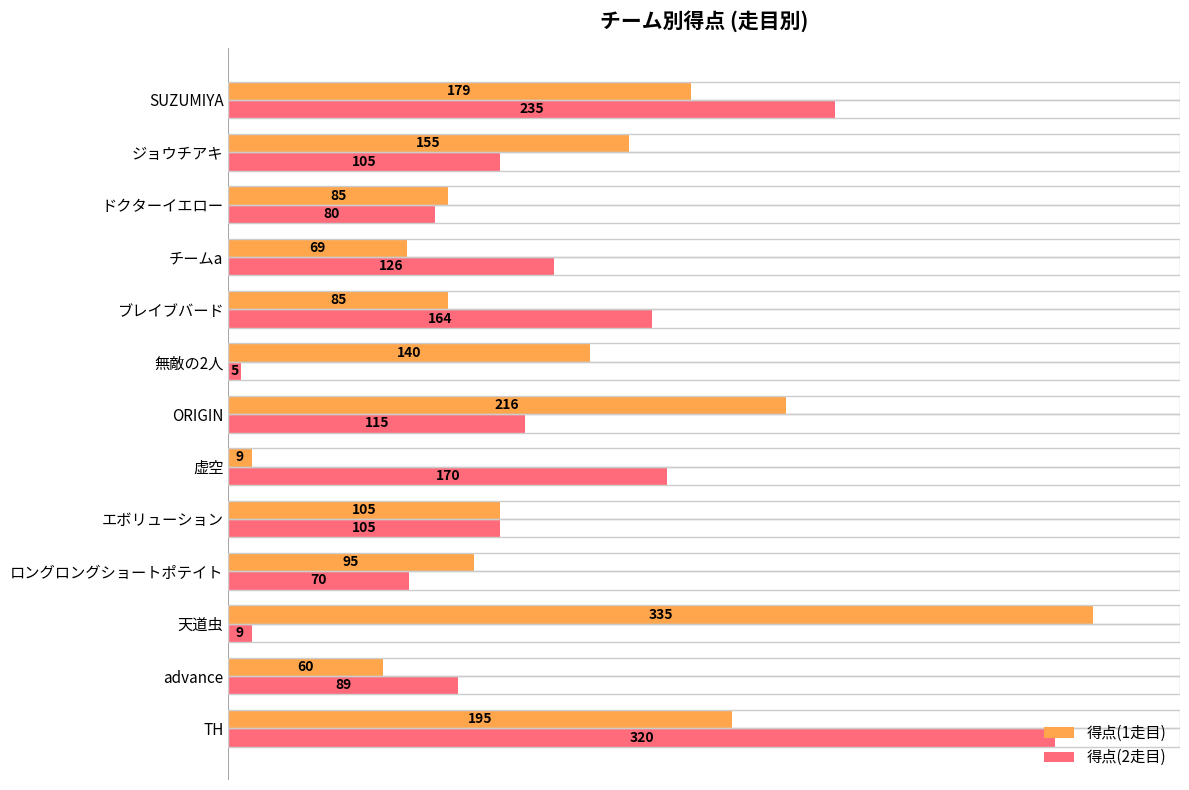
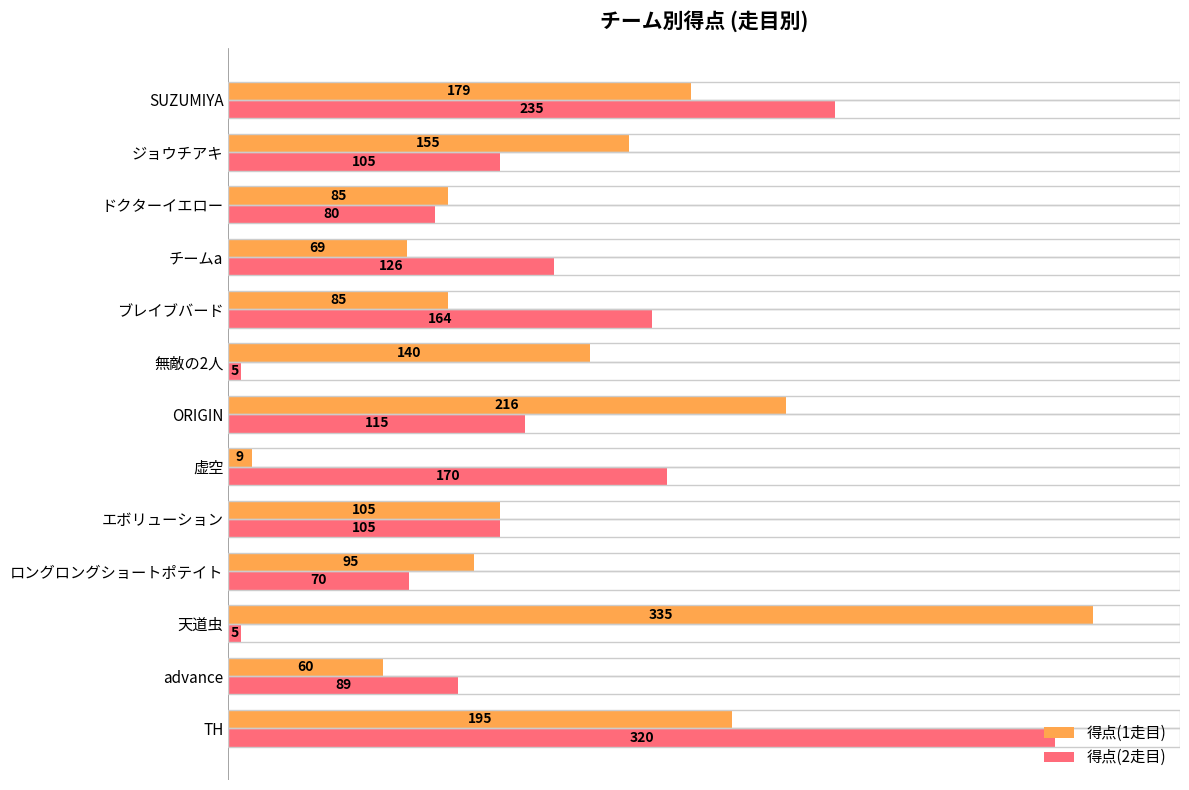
  {
    "得点(1走目)": {
      "SUZUMIYA": 179,
      "ジョウチアキ": 155,
      "ドクターイエロー": 85,
      "チームa": 69,
      "ブレイブバード": 85,
      "無敵の2人": 140,
      "ORIGIN": 216,
      "虚空": 9,
      "エボリューション": 105,
      "ロングロングショートポテイト": 95,
      "天道虫": 335,
      "advance": 60,
      "TH": 195
    },
    "得点(2走目)": {
      "SUZUMIYA": 235,
      "ジョウチアキ": 105,
      "ドクターイエロー": 80,
      "チームa": 126,
      "ブレイブバード": 164,
      "無敵の2人": 5,
      "ORIGIN": 115,
      "虚空": 170,
      "エボリューション": 105,
      "ロングロングショートポテイト": 70,
-     "天道虫": 9,
+     "天道虫": 5,
      "advance": 89,
      "TH": 320
    }
  }
